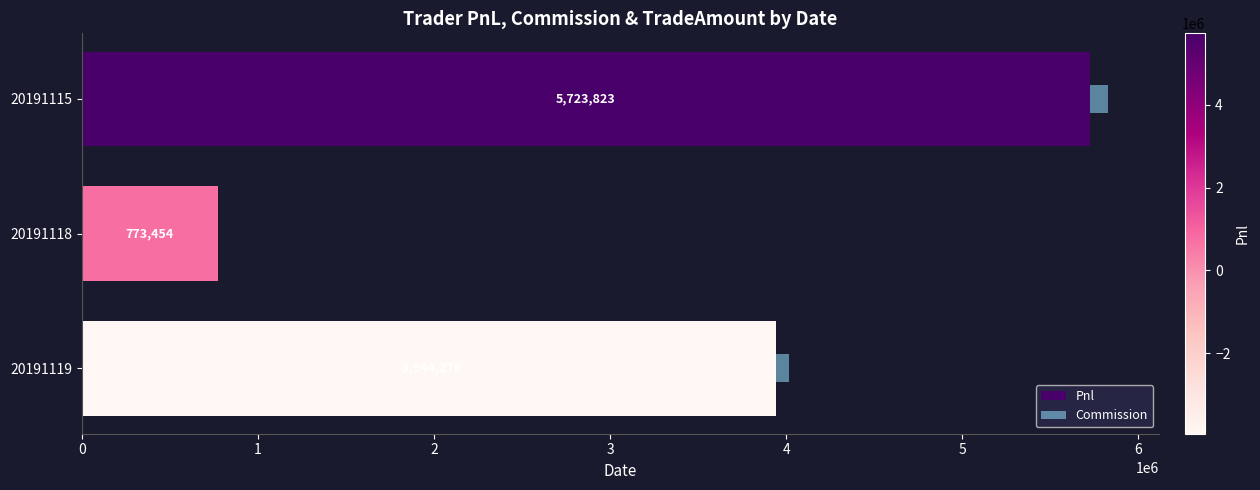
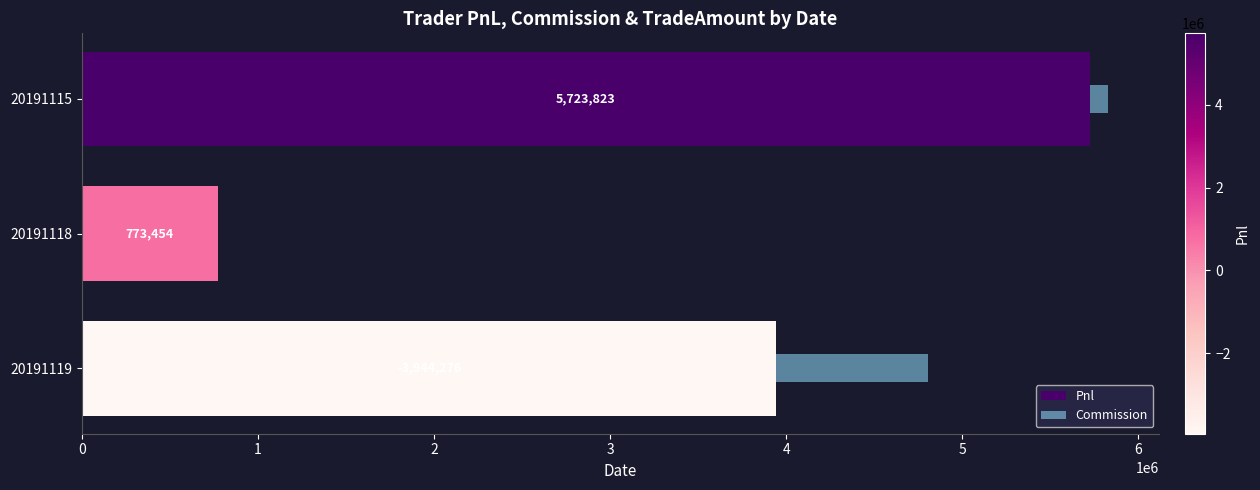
  {
    "Pnl": {
      "20191115": "5,723,823",
      "20191118": "773,454"
    },
    "Commission": {
      "20191115": "100000",
-     "20191119": "70000"
+     "20191119": "860000"
    }
  }
